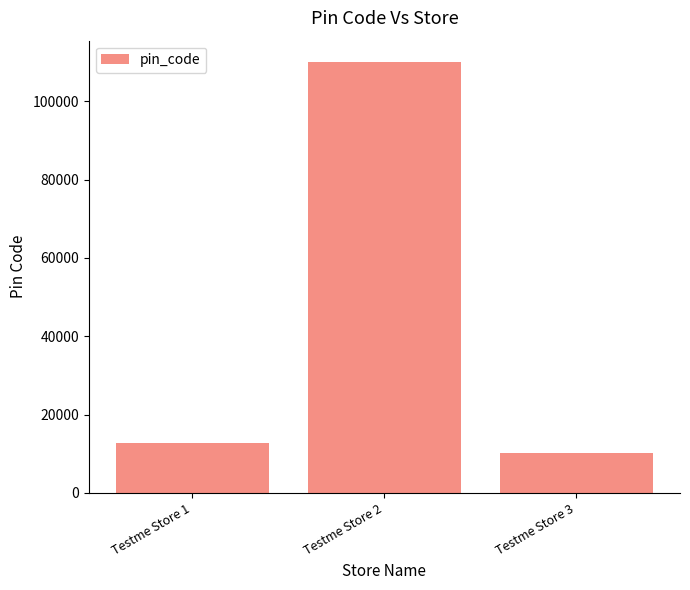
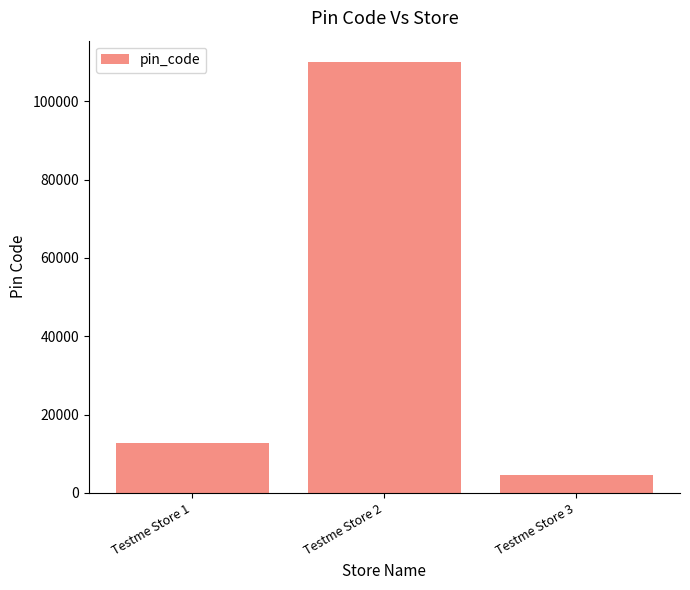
  {
    "Testme Store 1": 13000,
    "Testme Store 2": 110000,
-   "Testme Store 3": 10000
+   "Testme Store 3": 5000
  }
